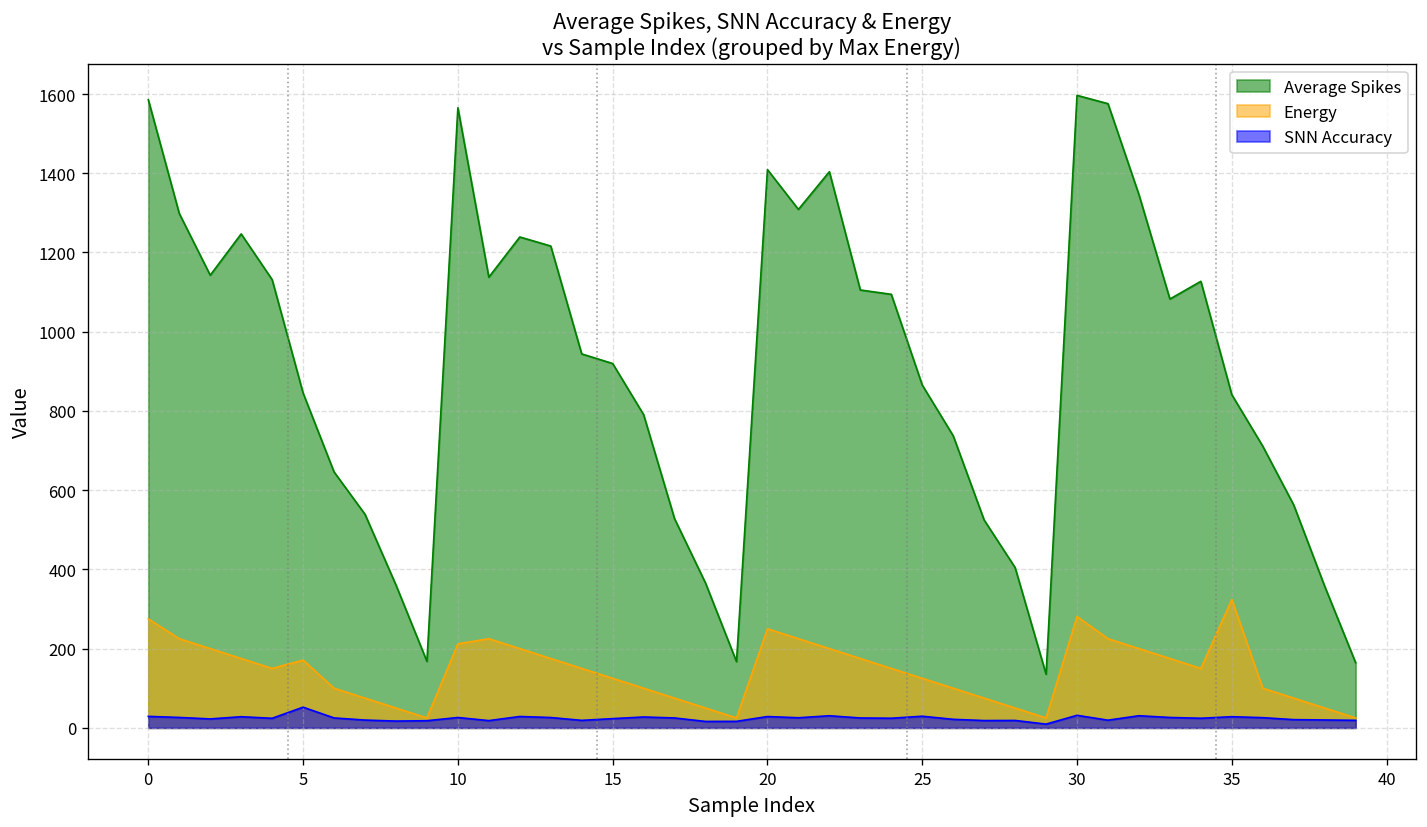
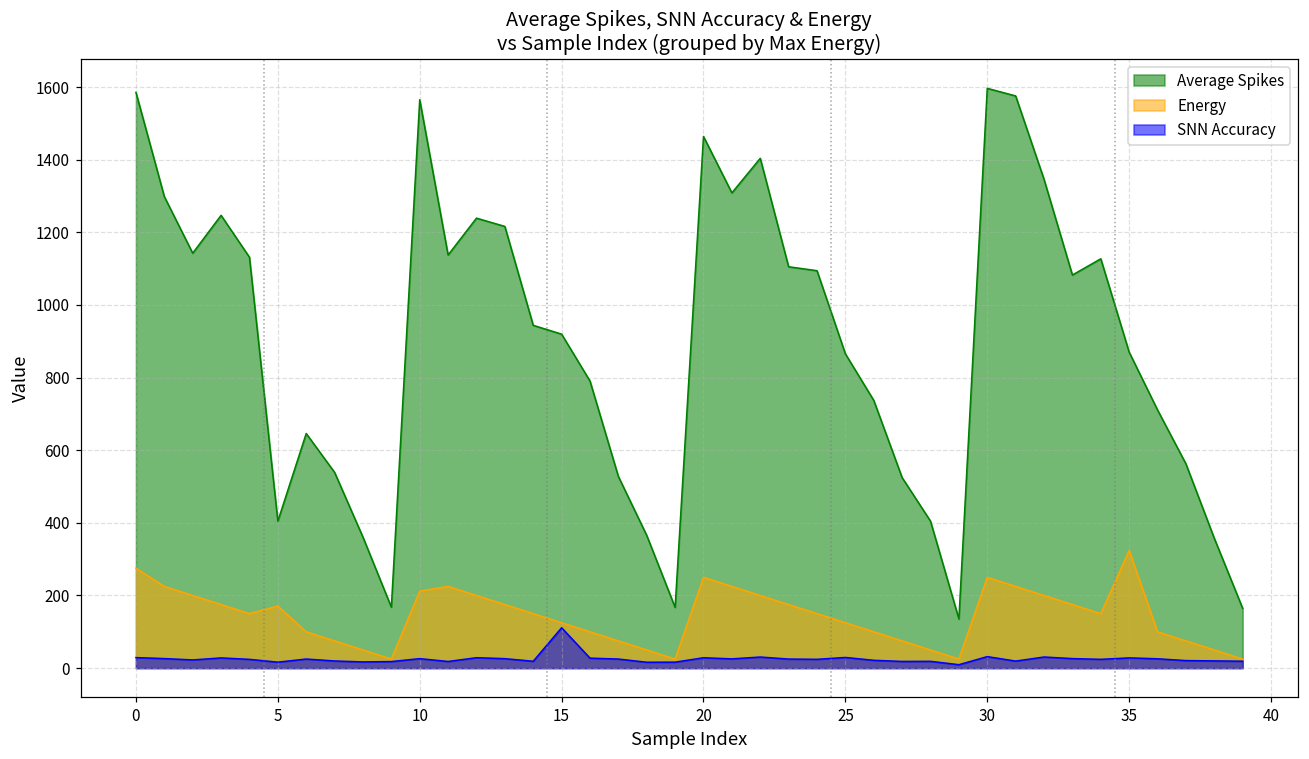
  {
    "Average Spikes": {
      "0": 1590,
-     "5": 850,
+     "5": 400,
      "10": 1570,
      "15": 920,
-     "20": 1410,
+     "20": 1460,
      "25": 870,
      "30": 1600,
-     "35": 840
+     "35": 870
    },
    "Energy": {
      "0": 280,
      "5": 170,
      "10": 210,
      "15": 130,
      "20": 250,
      "25": 130,
-     "30": 280,
+     "30": 250,
      "35": 320
    },
    "SNN Accuracy": {
      "0": 30,
-     "5": 50,
+     "5": 20,
      "10": 30,
-     "15": 20,
+     "15": 110,
      "20": 30,
      "25": 30,
      "30": 30,
      "35": 30
    }
  }
